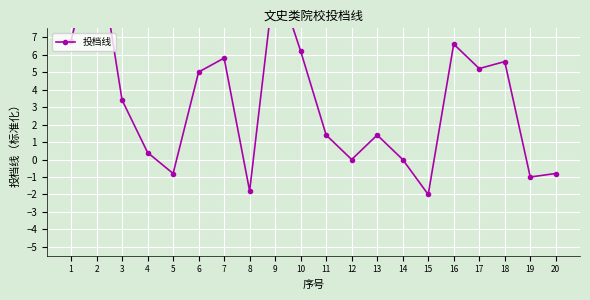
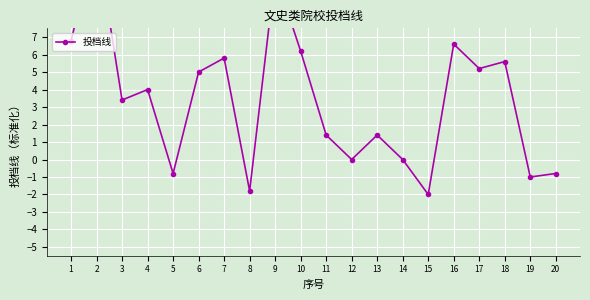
  {
    "3": 3.4,
-   "4": 0.4,
+   "4": 4.0,
    "5": -0.8,
    "6": 5.0,
    "7": 5.8,
    "8": -1.8,
    "10": 6.2,
    "11": 1.4,
    "12": 0.0,
    "13": 1.4,
    "14": 0.0,
    "15": -2.0,
    "16": 6.6,
    "17": 5.2,
    "18": 5.6,
    "19": -1.0,
    "20": -0.8
  }
